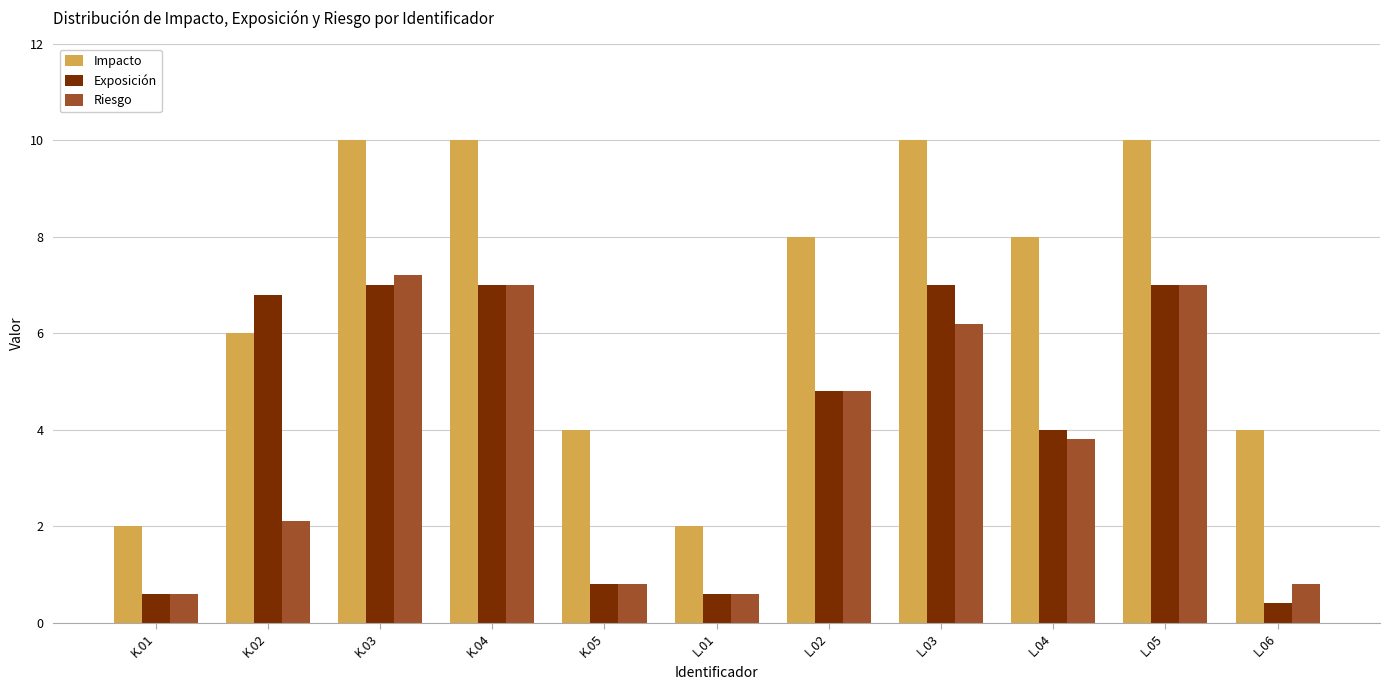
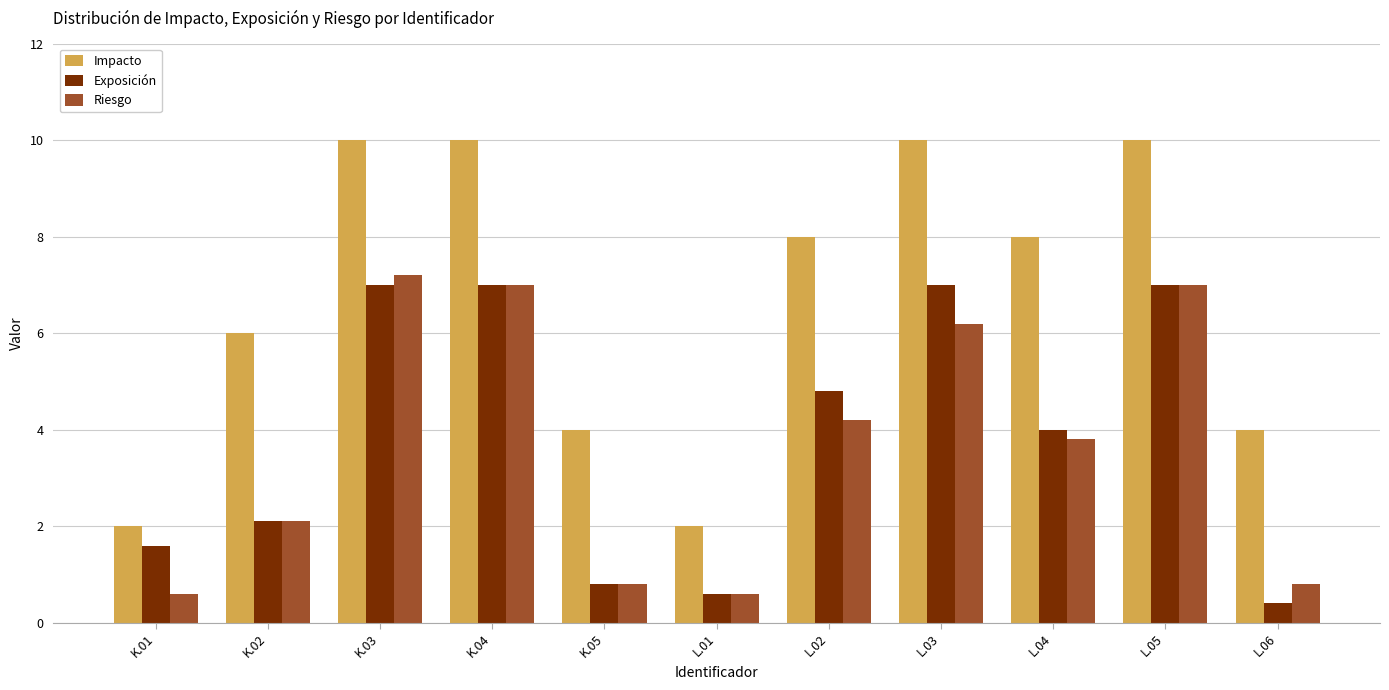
  {
    "Impacto": {
      "K.01": 2.0,
      "K.02": 6.0,
      "K.03": 10.0,
      "K.04": 10.0,
      "K.05": 4.0,
      "L.01": 2.0,
      "L.02": 8.0,
      "L.03": 10.0,
      "L.04": 8.0,
      "L.05": 10.0,
      "L.06": 4.0
    },
    "Exposición": {
-     "K.01": 0.6,
-     "K.02": 6.8,
+     "K.01": 1.6,
+     "K.02": 2.1,
      "K.03": 7.0,
      "K.04": 7.0,
      "K.05": 0.8,
      "L.01": 0.6,
      "L.02": 4.8,
      "L.03": 7.0,
      "L.04": 4.0,
      "L.05": 7.0,
      "L.06": 0.4
    },
    "Riesgo": {
      "K.01": 0.6,
      "K.02": 2.1,
      "K.03": 7.2,
      "K.04": 7.0,
      "K.05": 0.8,
      "L.01": 0.6,
-     "L.02": 4.8,
+     "L.02": 4.2,
      "L.03": 6.2,
      "L.04": 3.8,
      "L.05": 7.0,
      "L.06": 0.8
    }
  }
